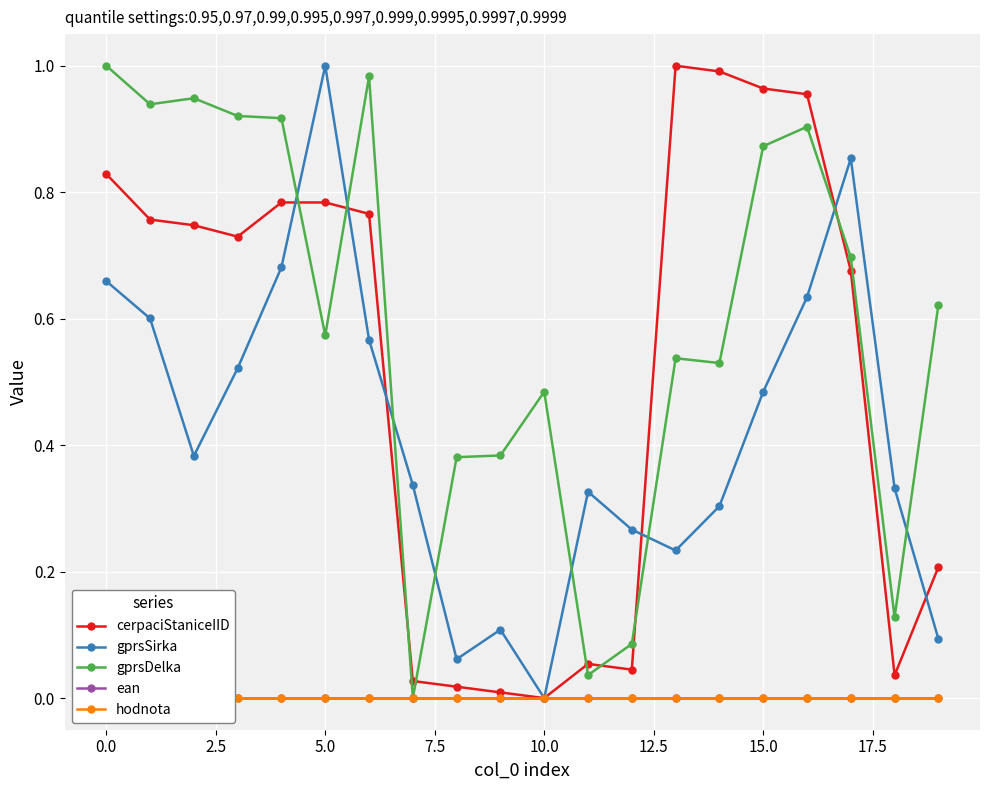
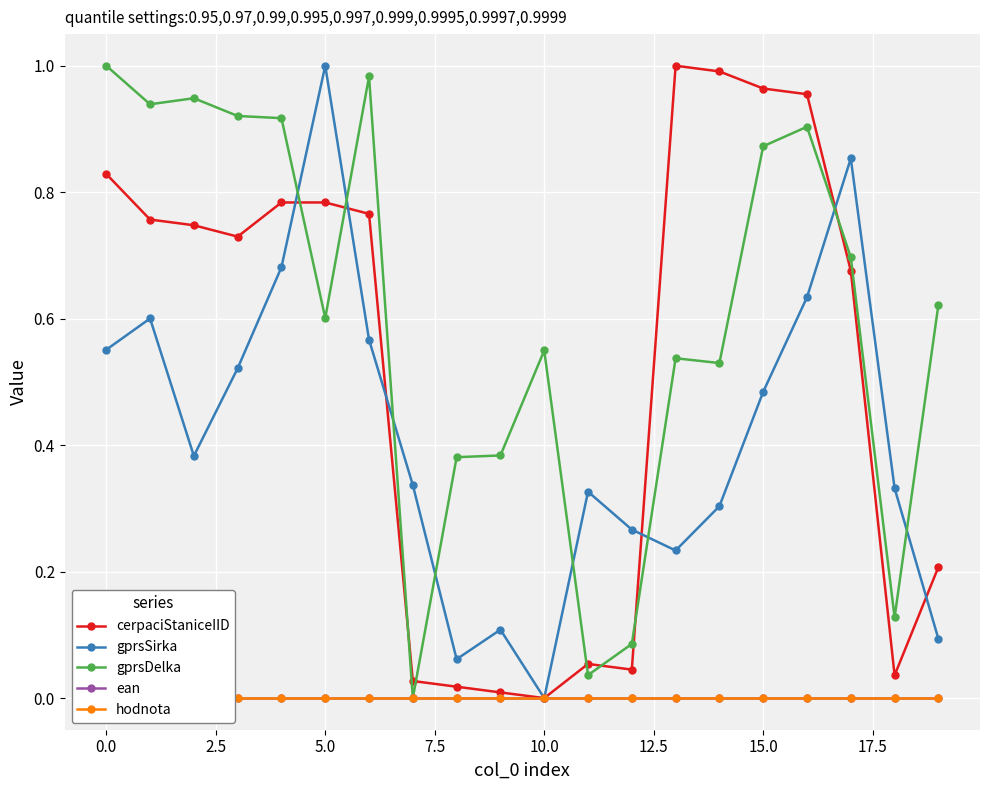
  {
    "cerpaciStaniceIID": {
      "0.0": 0.83,
      "5.0": 0.78,
      "15.0": 0.96
    },
    "gprsSirka": {
-     "0.0": 0.66,
+     "0.0": 0.55,
      "5.0": 1.00,
      "15.0": 0.48
    },
    "gprsDelka": {
      "0.0": 1.00,
-     "5.0": 0.57,
-     "10.0": 0.48,
+     "5.0": 0.60,
+     "10.0": 0.55,
      "15.0": 0.87
    },
    "hodnota": {
      "5.0": 0.00,
      "15.0": 0.00
    }
  }
